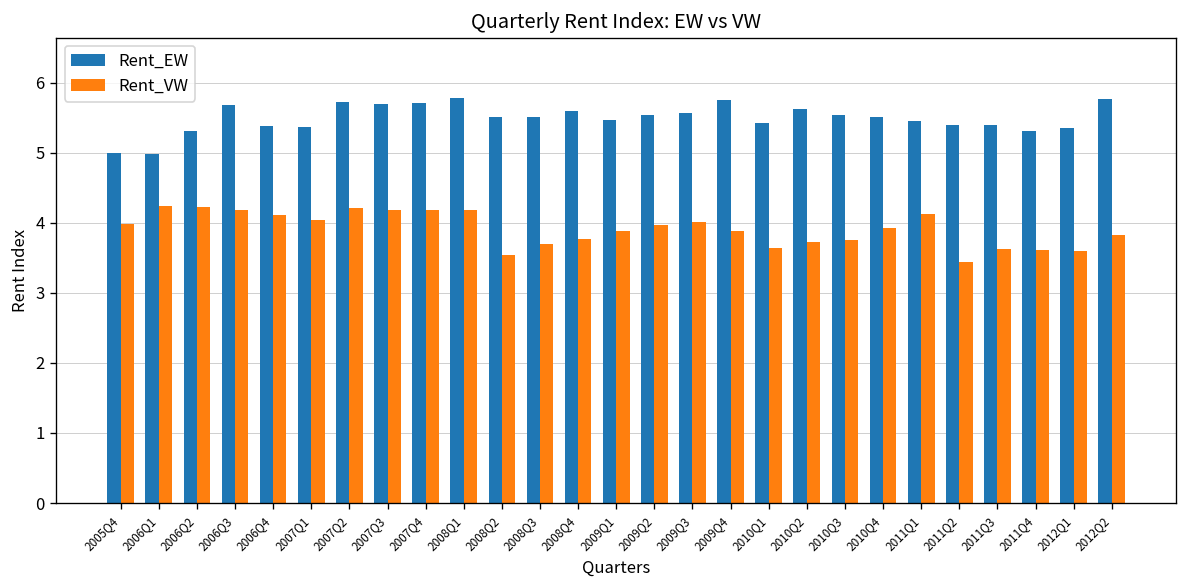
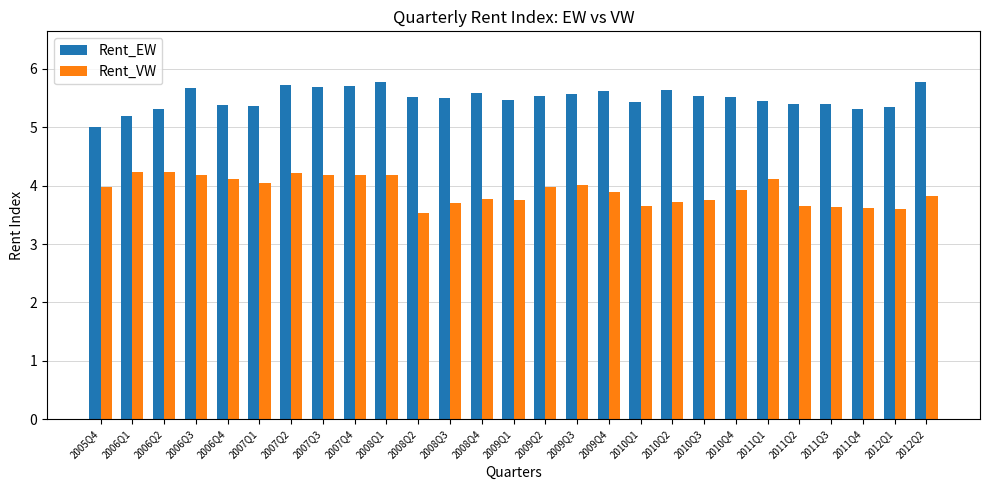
  {
    "Rent_EW": {
      "2005Q4": 5.0,
-     "2006Q1": 5.0,
+     "2006Q1": 5.2,
      "2006Q2": 5.3,
      "2006Q3": 5.7,
      "2006Q4": 5.4,
      "2007Q1": 5.4,
      "2007Q2": 5.7,
      "2007Q3": 5.7,
      "2007Q4": 5.7,
      "2008Q1": 5.8,
      "2008Q2": 5.5,
      "2008Q3": 5.5,
      "2008Q4": 5.6,
      "2009Q1": 5.5,
      "2009Q2": 5.5,
      "2009Q3": 5.6,
-     "2009Q4": 5.8,
+     "2009Q4": 5.6,
      "2010Q1": 5.4,
      "2010Q2": 5.6,
      "2010Q3": 5.5,
      "2010Q4": 5.5,
      "2011Q1": 5.5,
      "2011Q2": 5.4,
      "2011Q3": 5.4,
      "2011Q4": 5.3,
      "2012Q1": 5.4,
      "2012Q2": 5.8
    },
    "Rent_VW": {
      "2005Q4": 4.0,
      "2006Q1": 4.2,
      "2006Q2": 4.2,
      "2006Q3": 4.2,
      "2006Q4": 4.1,
      "2007Q1": 4.0,
      "2007Q2": 4.2,
      "2007Q3": 4.2,
      "2007Q4": 4.2,
      "2008Q1": 4.2,
      "2008Q2": 3.5,
      "2008Q3": 3.7,
      "2008Q4": 3.8,
-     "2009Q1": 3.9,
+     "2009Q1": 3.7,
      "2009Q2": 4.0,
      "2009Q3": 4.0,
      "2009Q4": 3.9,
      "2010Q1": 3.6,
      "2010Q2": 3.7,
      "2010Q3": 3.8,
      "2010Q4": 3.9,
      "2011Q1": 4.1,
-     "2011Q2": 3.4,
+     "2011Q2": 3.7,
      "2011Q3": 3.6,
      "2011Q4": 3.6,
      "2012Q1": 3.6,
      "2012Q2": 3.8
    }
  }
